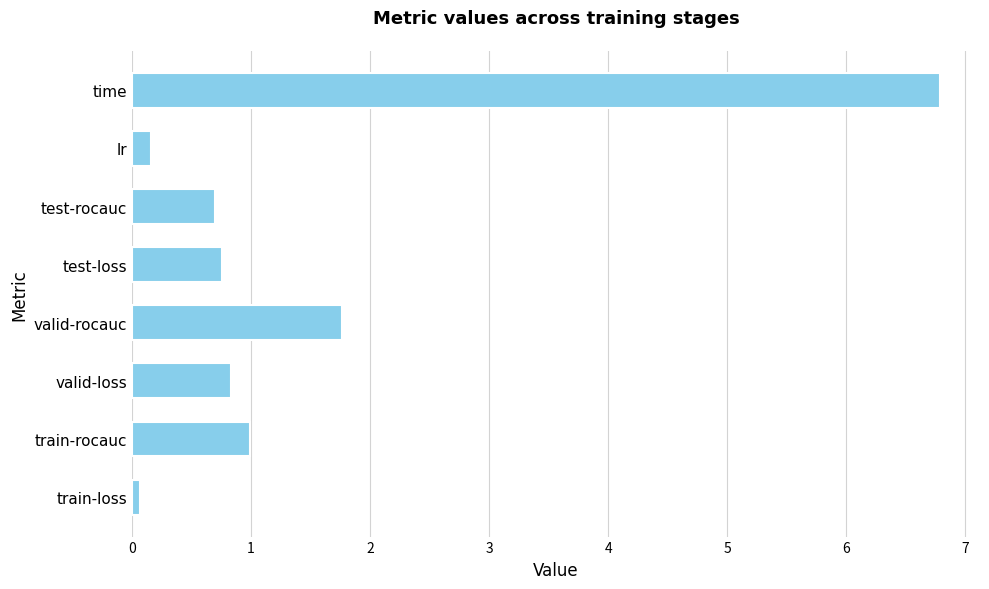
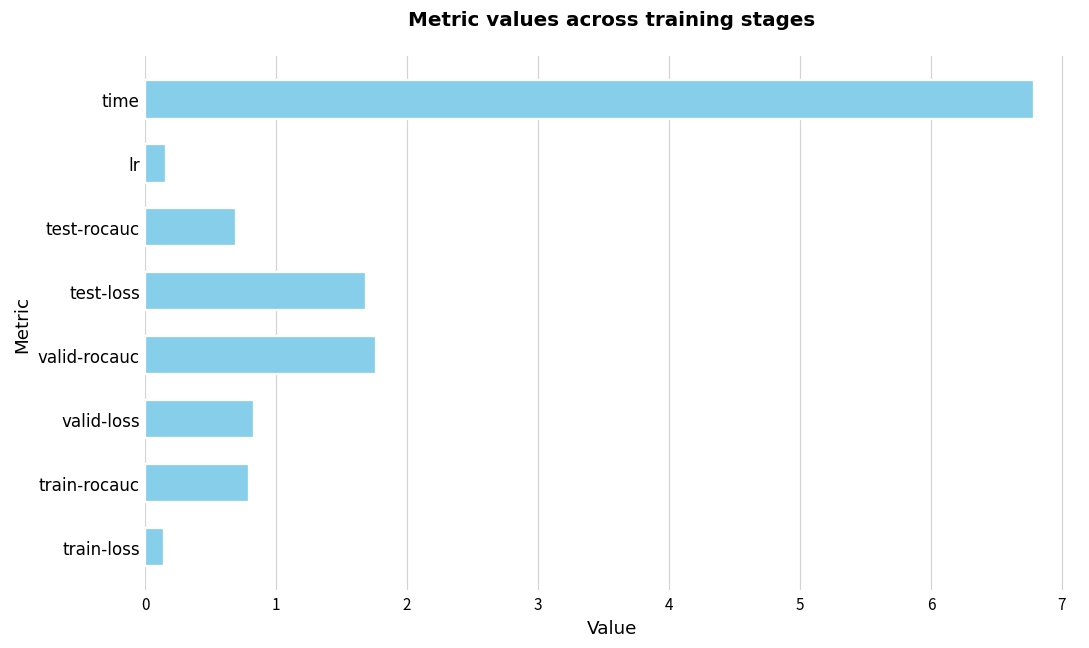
  {
    "time": 6.78,
    "lr": 0.16,
    "test-rocauc": 0.69,
-   "test-loss": 0.75,
+   "test-loss": 1.69,
    "valid-rocauc": 1.77,
    "valid-loss": 0.83,
-   "train-rocauc": 0.99,
-   "train-loss": 0.07
+   "train-rocauc": 0.79,
+   "train-loss": 0.14
  }
